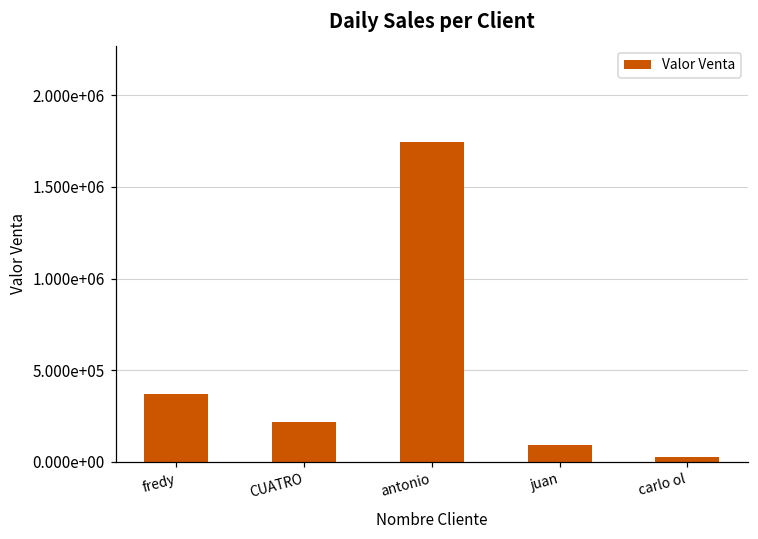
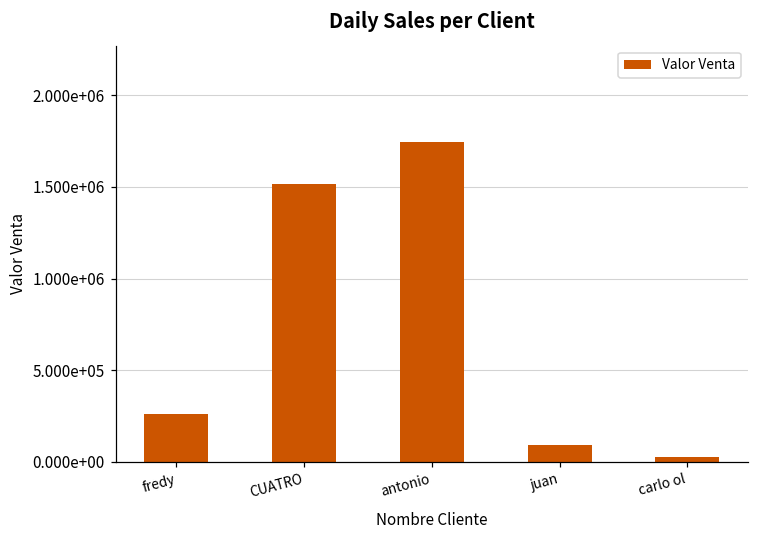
  {
-   "fredy": 370000,
-   "CUATRO": 220000,
+   "fredy": 260000,
+   "CUATRO": 1520000,
    "antonio": 1750000,
    "juan": 90000,
    "carlo ol": 30000
  }
